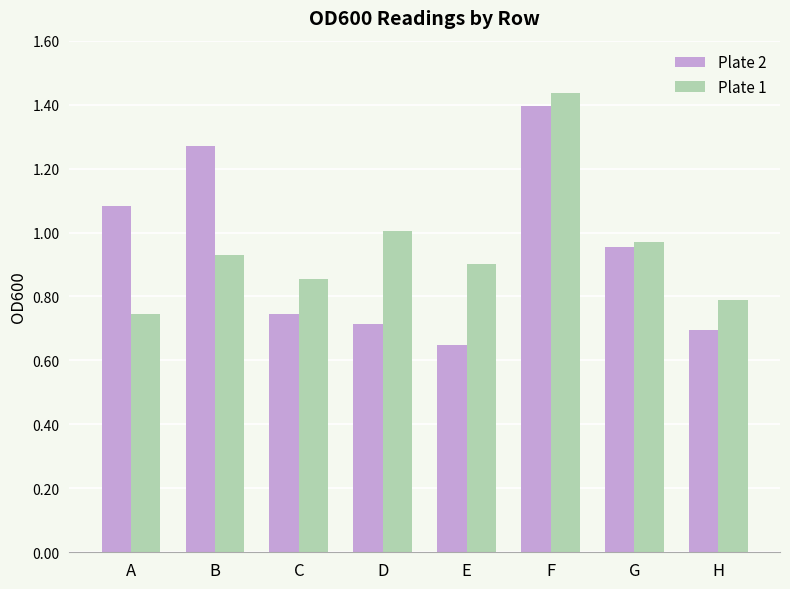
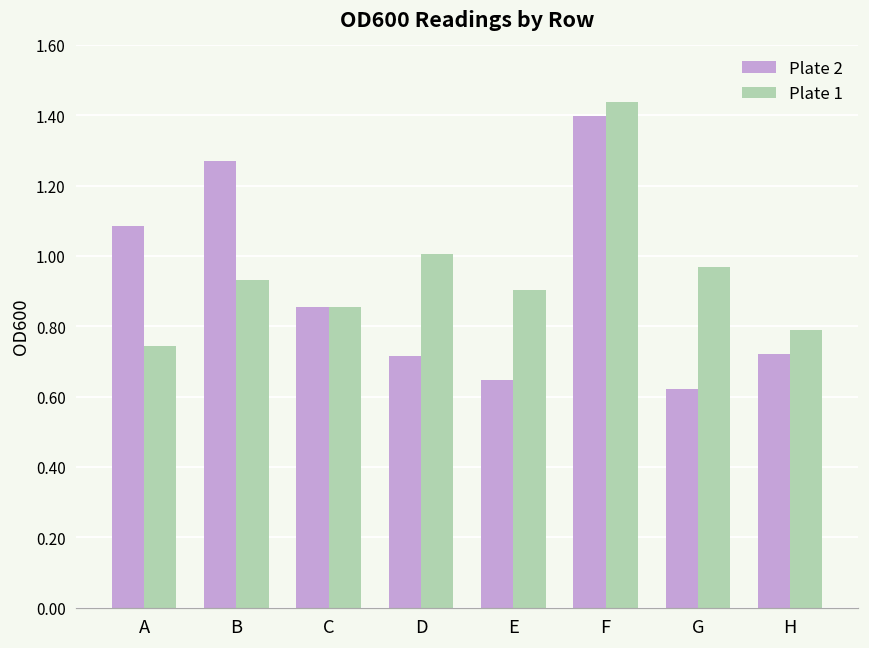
  {
    "Plate 2": {
      "A": 1.08,
      "B": 1.27,
-     "C": 0.74,
+     "C": 0.86,
      "D": 0.72,
      "E": 0.65,
      "F": 1.40,
-     "G": 0.96,
-     "H": 0.69
+     "G": 0.62,
+     "H": 0.72
    },
    "Plate 1": {
      "A": 0.75,
      "B": 0.93,
      "C": 0.86,
      "D": 1.01,
      "E": 0.90,
      "F": 1.44,
      "G": 0.97,
      "H": 0.79
    }
  }
